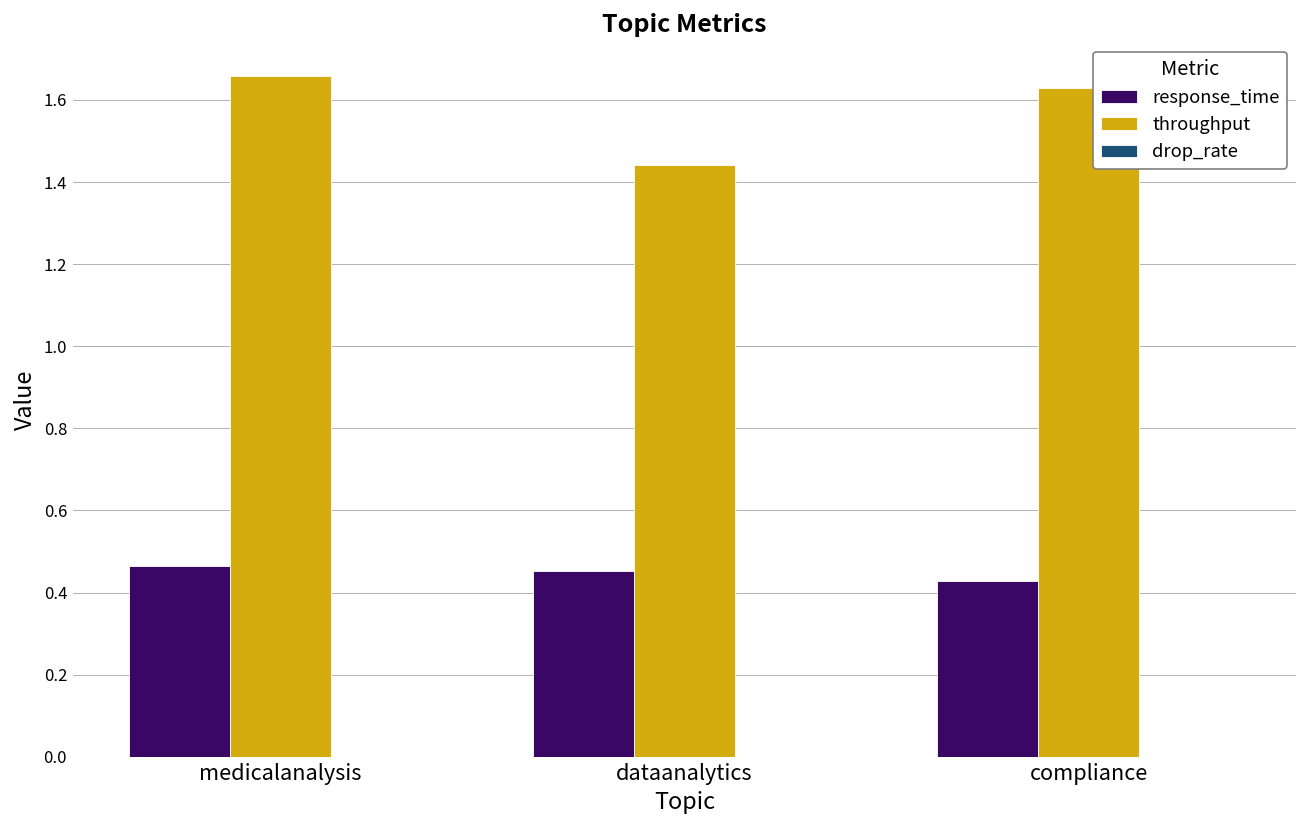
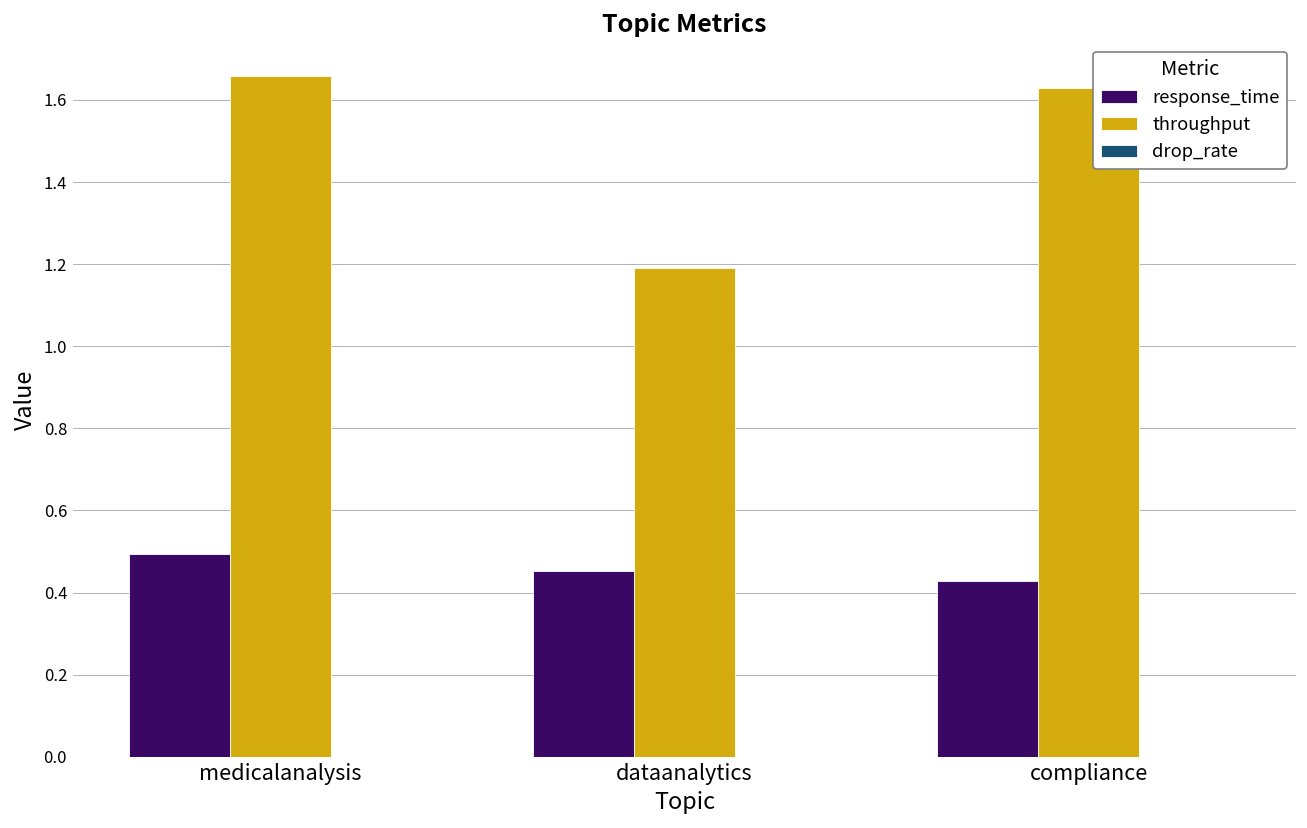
  {
    "response_time": {
-     "medicalanalysis": 0.47,
+     "medicalanalysis": 0.49,
      "dataanalytics": 0.45,
      "compliance": 0.43
    },
    "throughput": {
      "medicalanalysis": 1.66,
-     "dataanalytics": 1.44,
+     "dataanalytics": 1.19,
      "compliance": 1.63
    },
    "drop_rate": {
      "medicalanalysis": 0.00,
      "dataanalytics": 0.00,
      "compliance": 0.00
    }
  }
